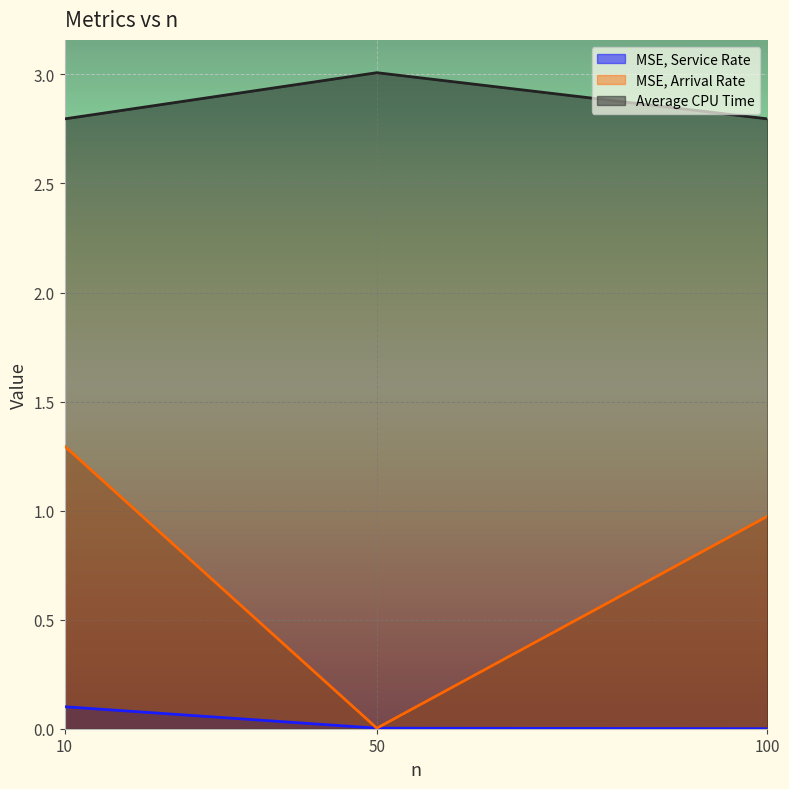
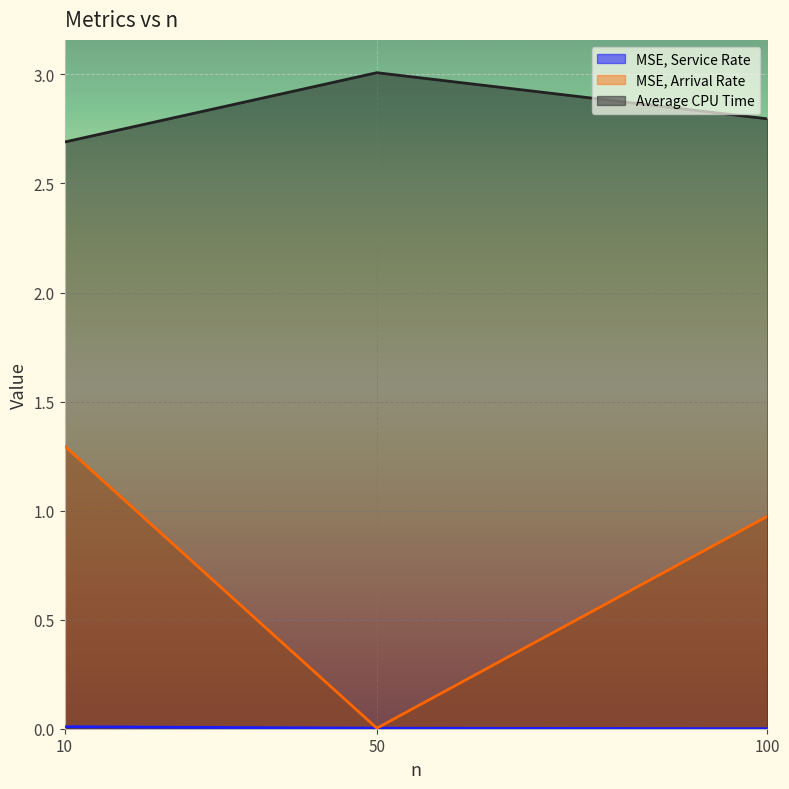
  {
    "MSE, Service Rate": {
-     "10": 0.10,
+     "10": 0.01,
      "100": 0.00
    },
    "MSE, Arrival Rate": {
      "10": 1.30,
      "100": 0.97
    },
    "Average CPU Time": {
-     "10": 2.80,
+     "10": 2.69,
      "50": 3.01,
      "100": 2.80
    }
  }
